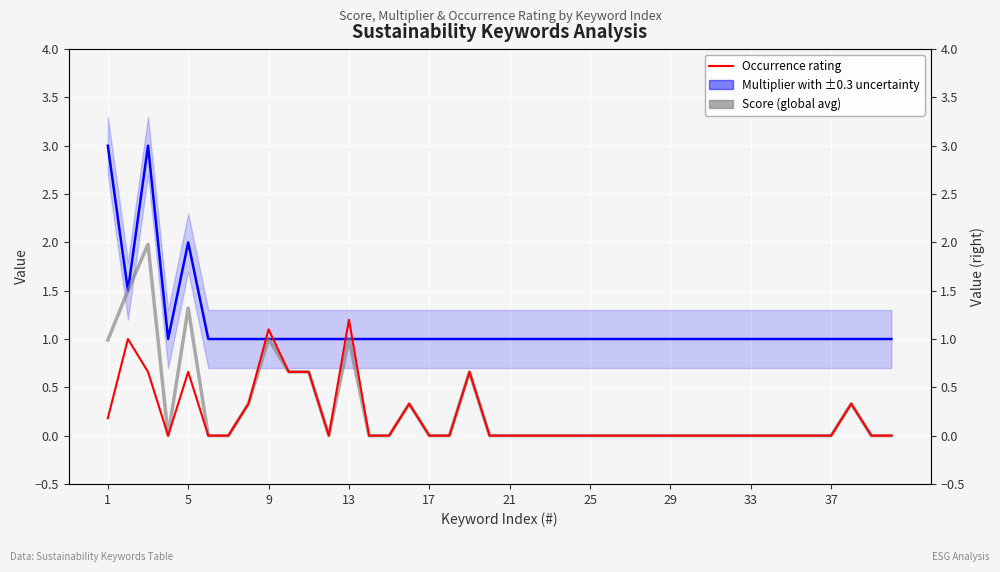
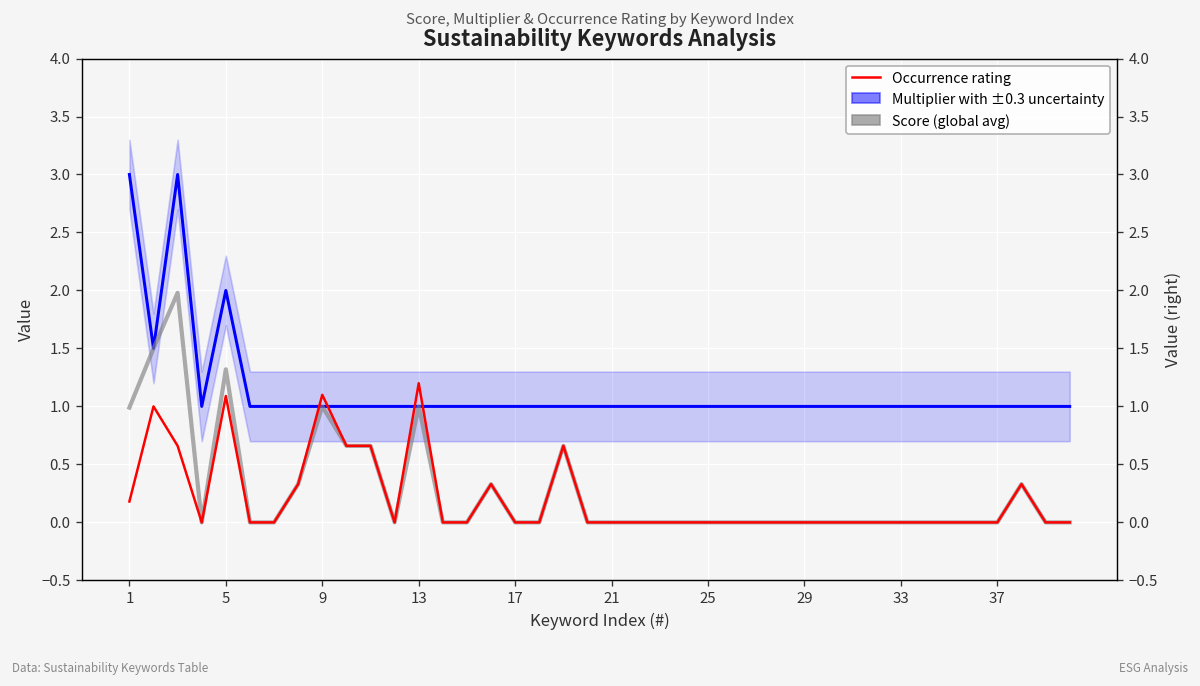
  {
    "Occurrence rating": {
      "1": 0.2,
-     "5": 0.7,
+     "5": 1.1,
      "9": 1.1,
      "13": 1.2
    }
  }
